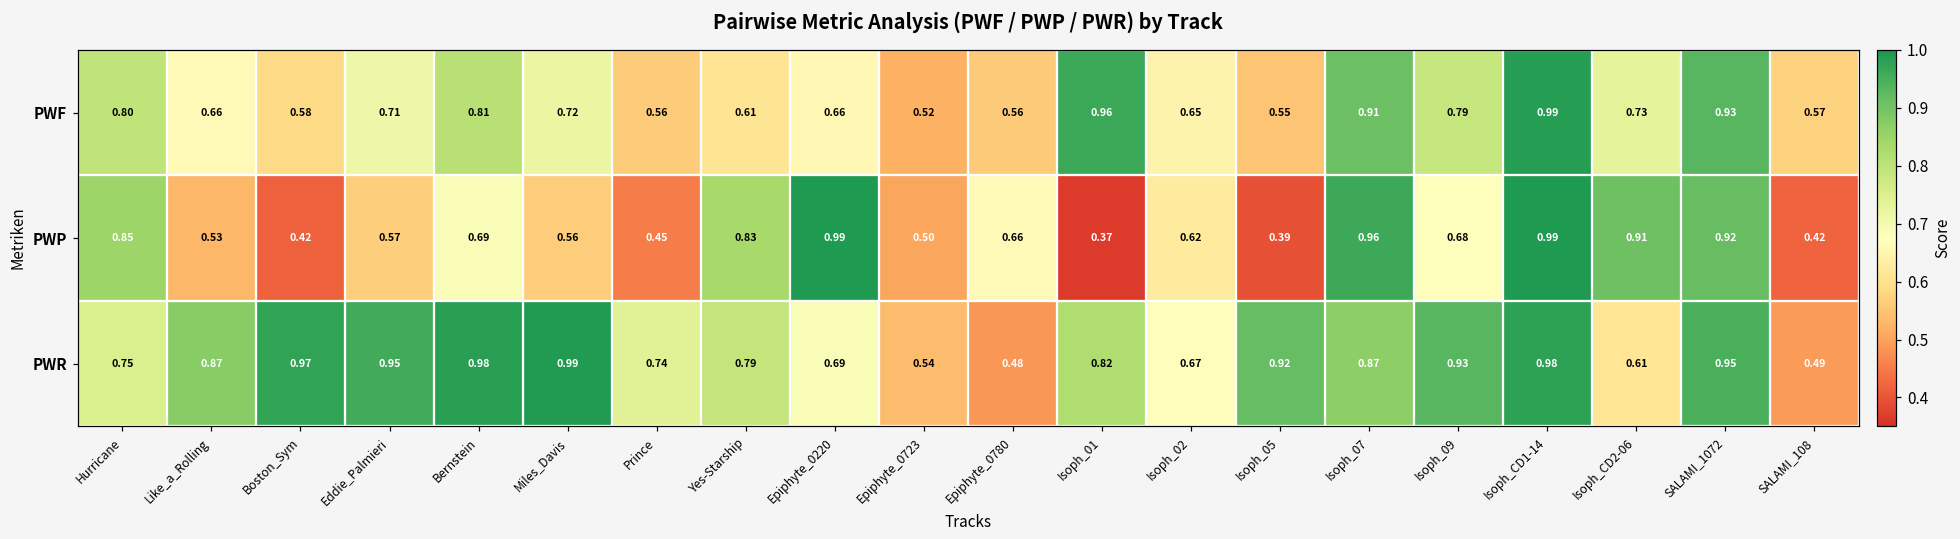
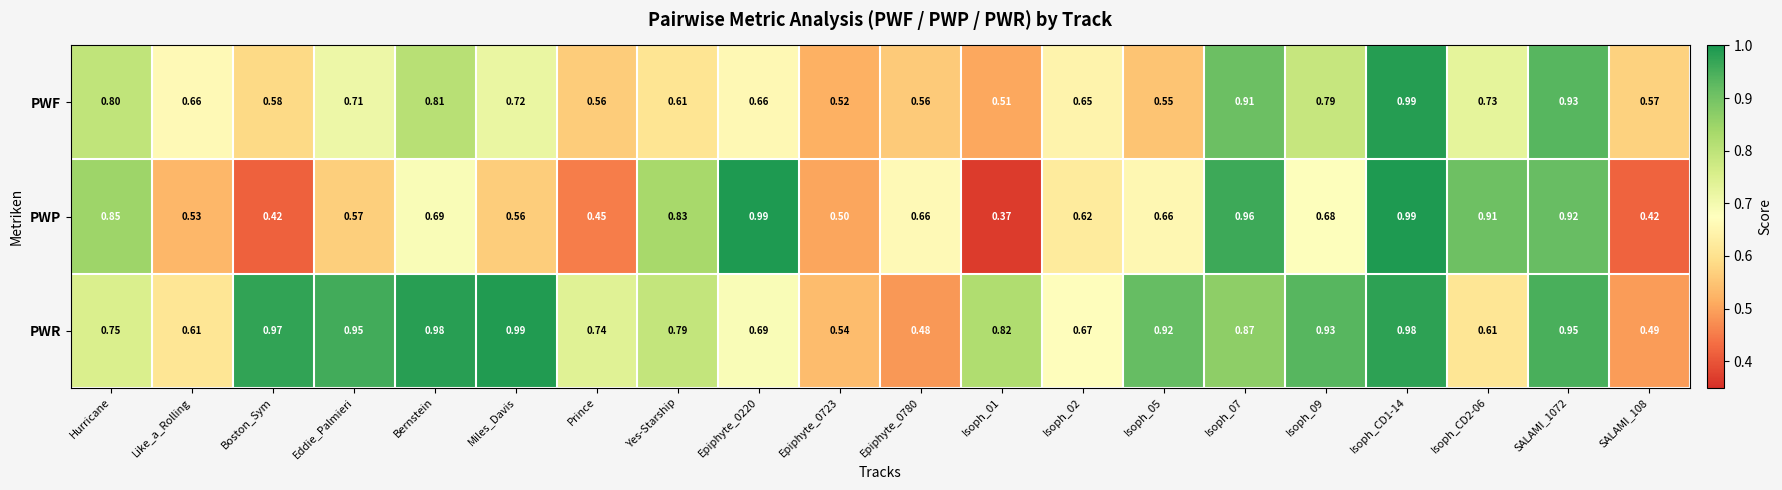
  {
    "PWF": {
      "Hurricane": 0.80,
      "Like_a_Rolling": 0.66,
      "Boston_Sym": 0.58,
      "Eddie_Palmieri": 0.71,
      "Bernstein": 0.81,
      "Miles_Davis": 0.72,
      "Prince": 0.56,
      "Yes-Starship": 0.61,
      "Epiphyte_0220": 0.66,
      "Epiphyte_0723": 0.52,
      "Epiphyte_0780": 0.56,
-     "Isoph_01": 0.96,
+     "Isoph_01": 0.51,
      "Isoph_02": 0.65,
      "Isoph_05": 0.55,
      "Isoph_07": 0.91,
      "Isoph_09": 0.79,
      "Isoph_CD1-14": 0.99,
      "Isoph_CD2-06": 0.73,
      "SALAMI_1072": 0.93,
      "SALAMI_108": 0.57
    },
    "PWP": {
      "Hurricane": 0.85,
      "Like_a_Rolling": 0.53,
      "Boston_Sym": 0.42,
      "Eddie_Palmieri": 0.57,
      "Bernstein": 0.69,
      "Miles_Davis": 0.56,
      "Prince": 0.45,
      "Yes-Starship": 0.83,
      "Epiphyte_0220": 0.99,
      "Epiphyte_0723": 0.50,
      "Epiphyte_0780": 0.66,
      "Isoph_01": 0.37,
      "Isoph_02": 0.62,
-     "Isoph_05": 0.39,
+     "Isoph_05": 0.66,
      "Isoph_07": 0.96,
      "Isoph_09": 0.68,
      "Isoph_CD1-14": 0.99,
      "Isoph_CD2-06": 0.91,
      "SALAMI_1072": 0.92,
      "SALAMI_108": 0.42
    },
    "PWR": {
      "Hurricane": 0.75,
-     "Like_a_Rolling": 0.87,
+     "Like_a_Rolling": 0.61,
      "Boston_Sym": 0.97,
      "Eddie_Palmieri": 0.95,
      "Bernstein": 0.98,
      "Miles_Davis": 0.99,
      "Prince": 0.74,
      "Yes-Starship": 0.79,
      "Epiphyte_0220": 0.69,
      "Epiphyte_0723": 0.54,
      "Epiphyte_0780": 0.48,
      "Isoph_01": 0.82,
      "Isoph_02": 0.67,
      "Isoph_05": 0.92,
      "Isoph_07": 0.87,
      "Isoph_09": 0.93,
      "Isoph_CD1-14": 0.98,
      "Isoph_CD2-06": 0.61,
      "SALAMI_1072": 0.95,
      "SALAMI_108": 0.49
    }
  }
